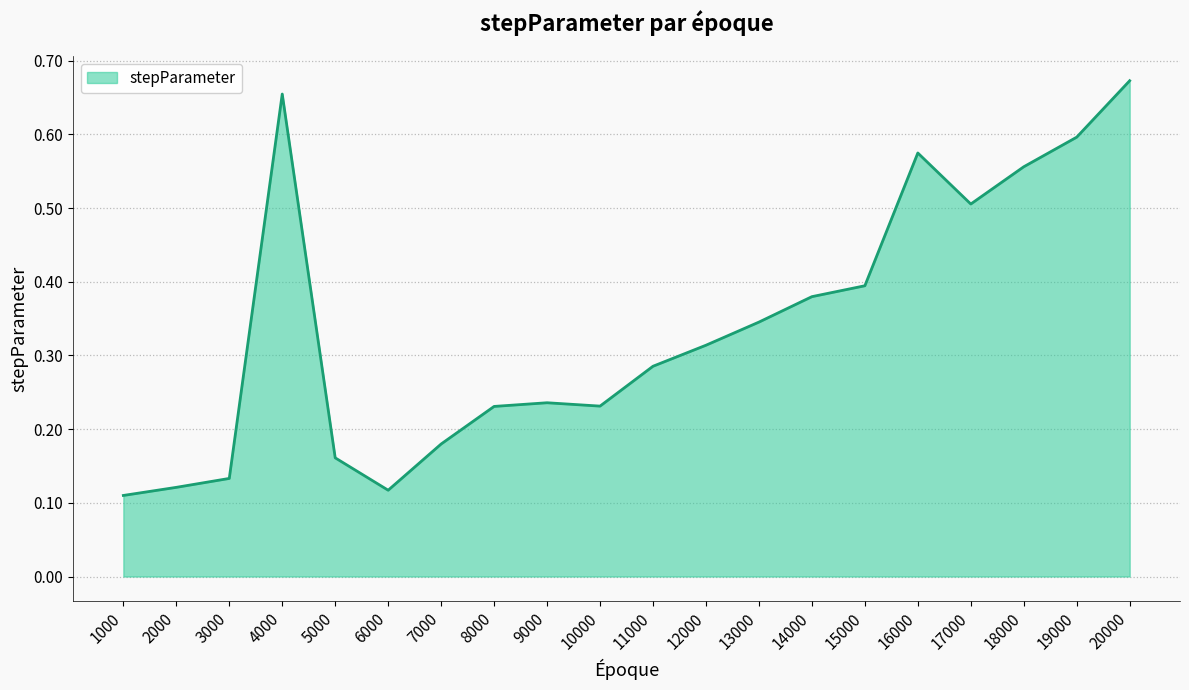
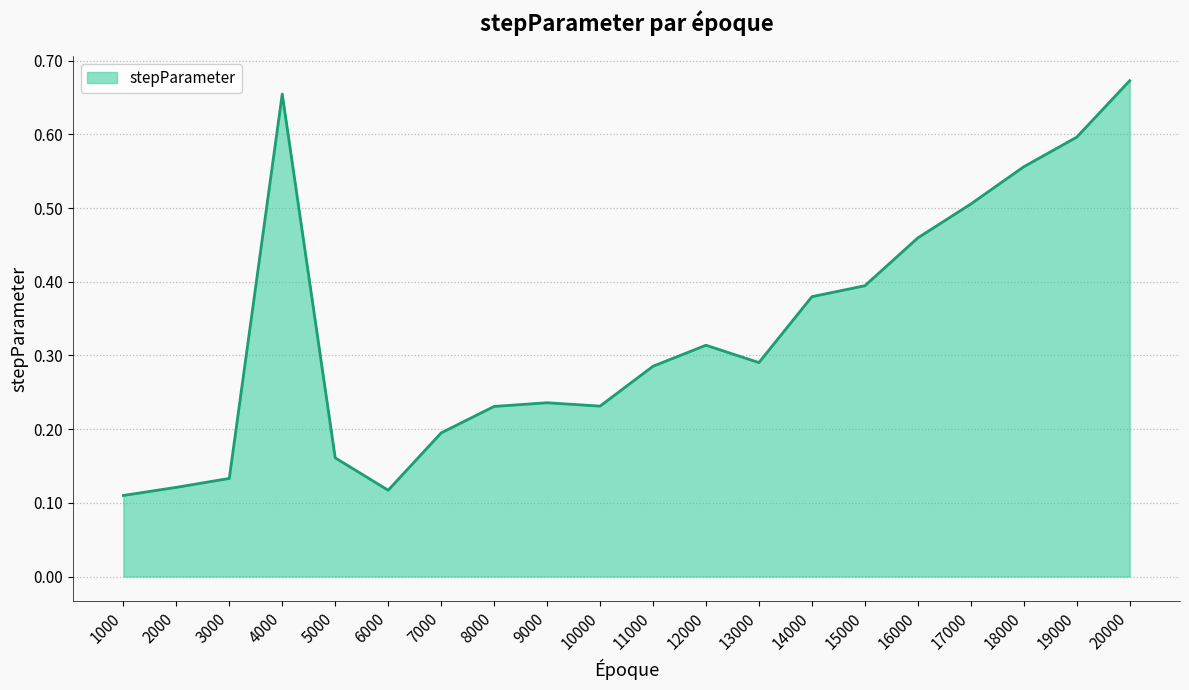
  {
    "1000": 0.11,
    "2000": 0.12,
    "3000": 0.13,
    "4000": 0.65,
    "5000": 0.16,
    "6000": 0.12,
-   "7000": 0.18,
+   "7000": 0.19,
    "8000": 0.23,
    "9000": 0.24,
    "10000": 0.23,
    "11000": 0.29,
    "12000": 0.31,
-   "13000": 0.35,
+   "13000": 0.29,
    "14000": 0.38,
    "15000": 0.39,
-   "16000": 0.57,
+   "16000": 0.46,
    "17000": 0.51,
    "18000": 0.56,
    "19000": 0.60,
    "20000": 0.67
  }
